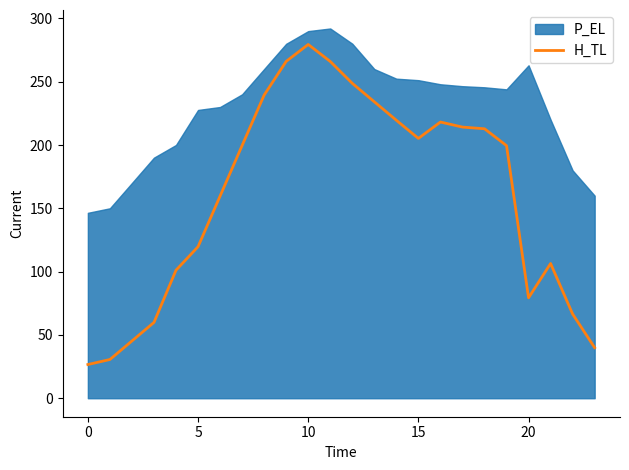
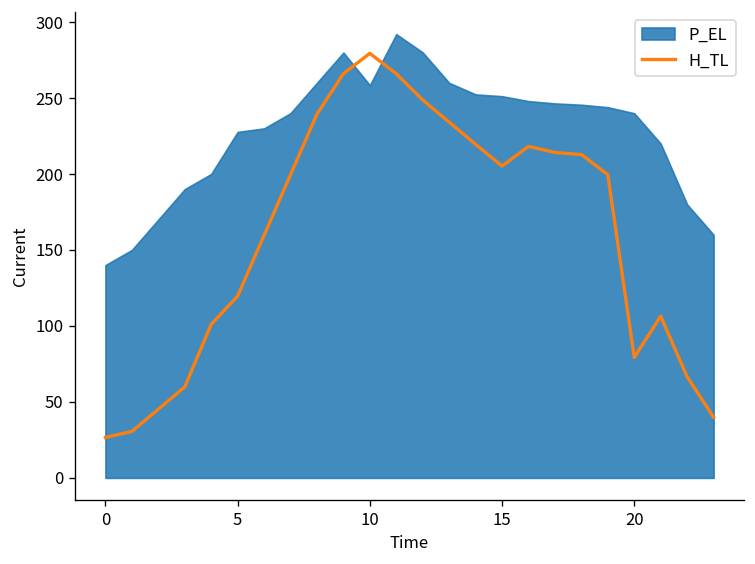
  {
    "P_EL": {
-     "0": 146,
+     "0": 140,
      "5": 228,
-     "10": 290,
+     "10": 258,
      "15": 251,
-     "20": 263
+     "20": 240
    },
    "H_TL": {
      "0": 27,
      "5": 120,
      "10": 279,
      "15": 205,
      "20": 79
    }
  }
